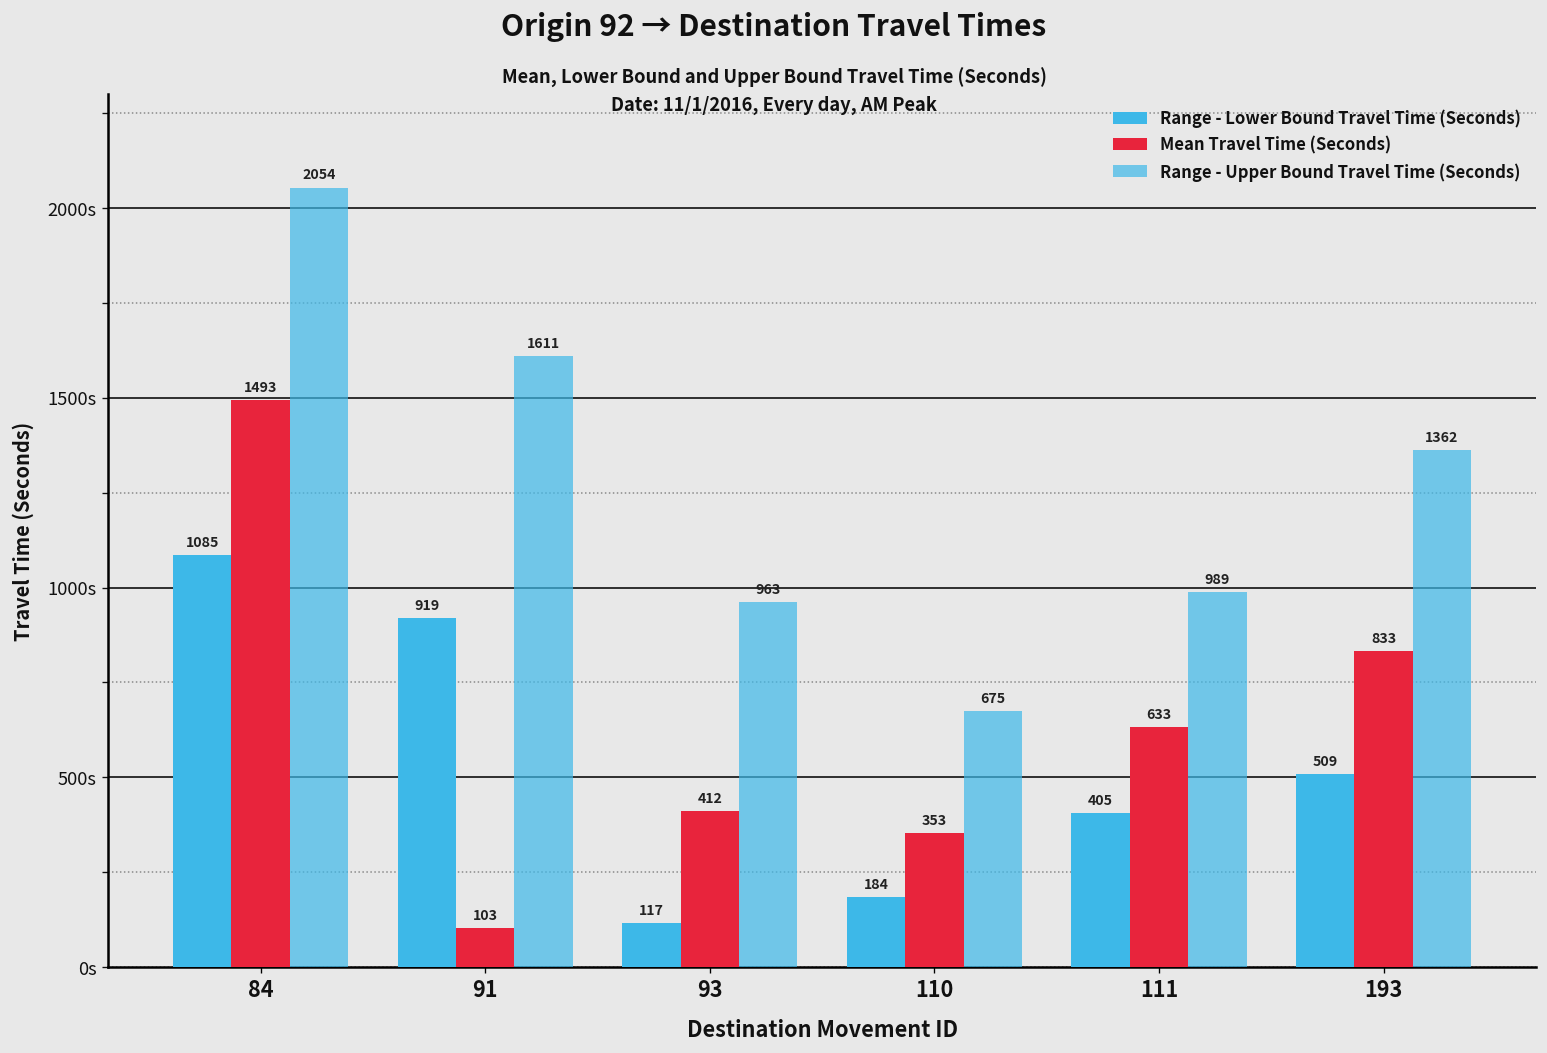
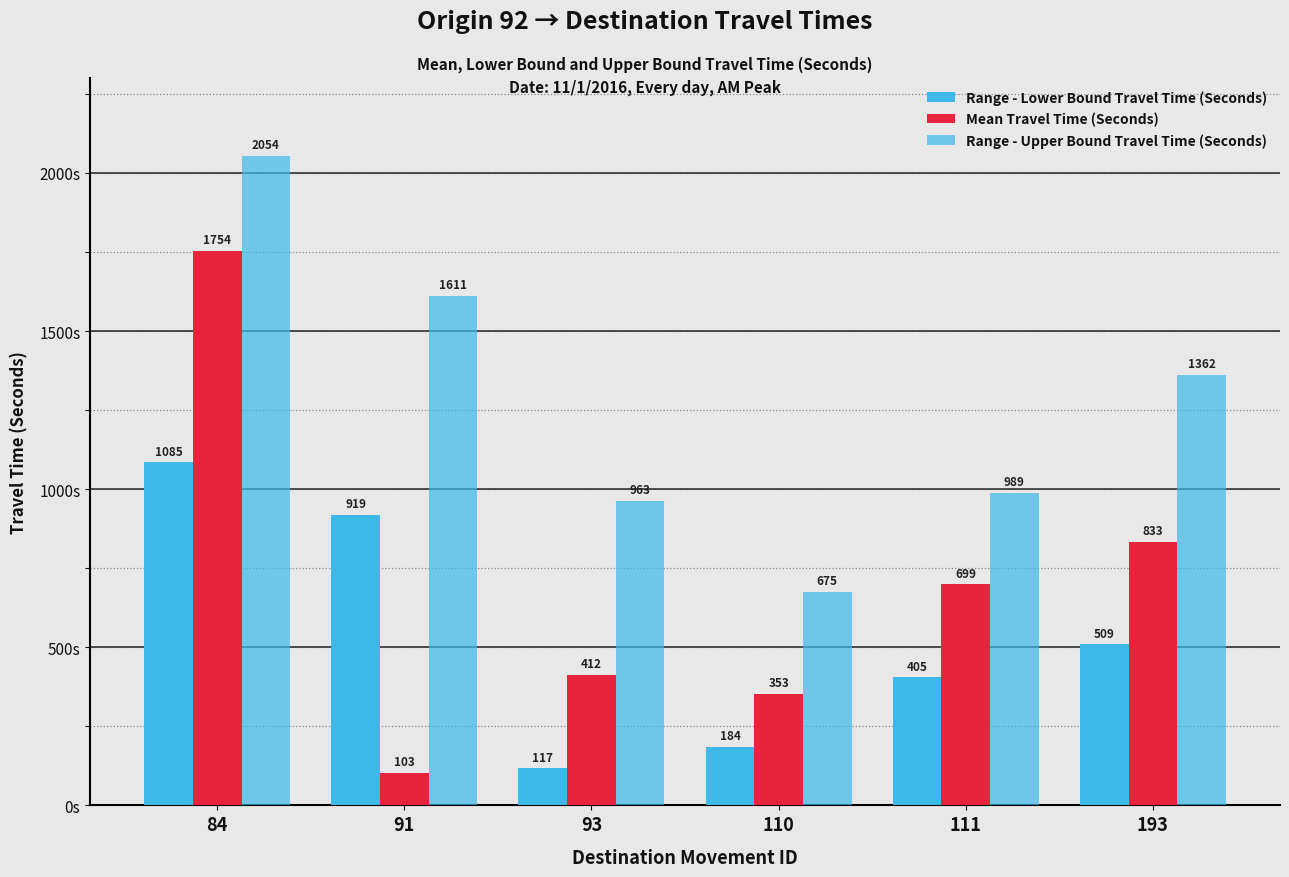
  {
    "Mean Travel Time (Seconds)": {
-     "84": 1493,
+     "84": 1754,
      "91": 103,
      "93": 412,
      "110": 353,
-     "111": 633,
+     "111": 699,
      "193": 833
    }
  }
